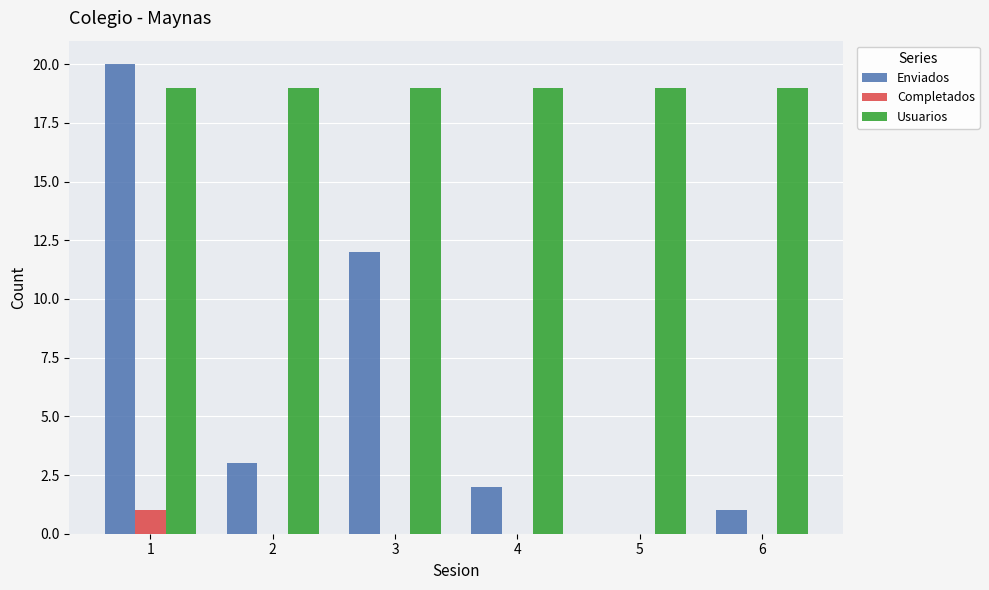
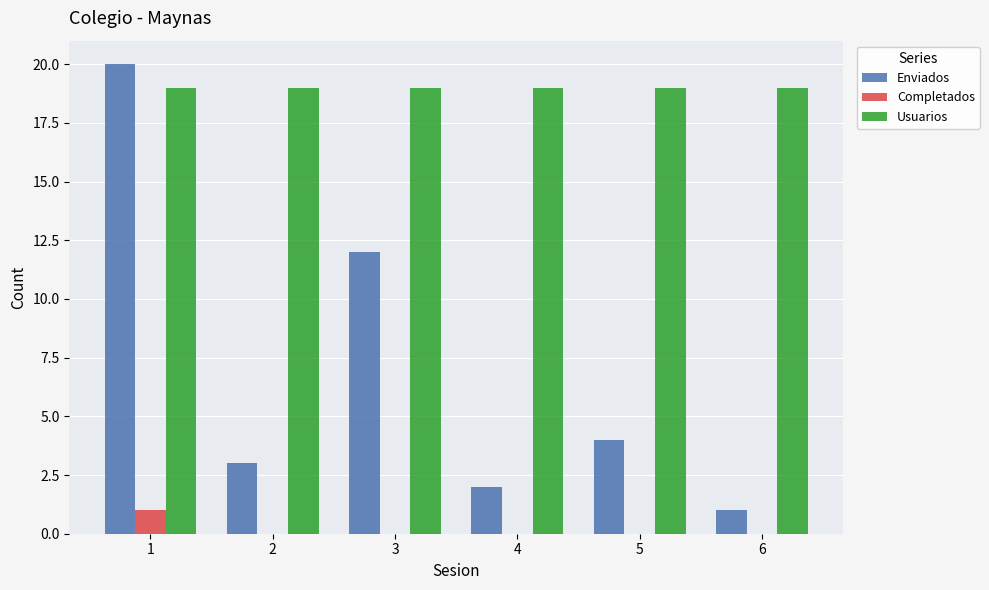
  {
    "Enviados": {
      "1": 20,
      "2": 3,
      "3": 12,
      "4": 2,
-     "5": 0,
+     "5": 4,
      "6": 1
    },
    "Completados": {
      "1": 1,
      "2": 0,
      "3": 0,
      "4": 0,
      "5": 0,
      "6": 0
    },
    "Usuarios": {
      "1": 19,
      "2": 19,
      "3": 19,
      "4": 19,
      "5": 19,
      "6": 19
    }
  }
